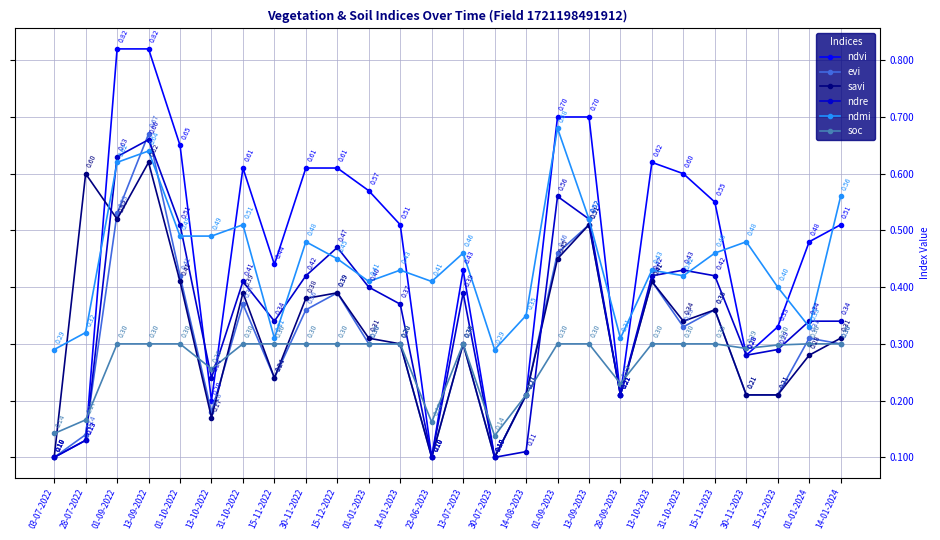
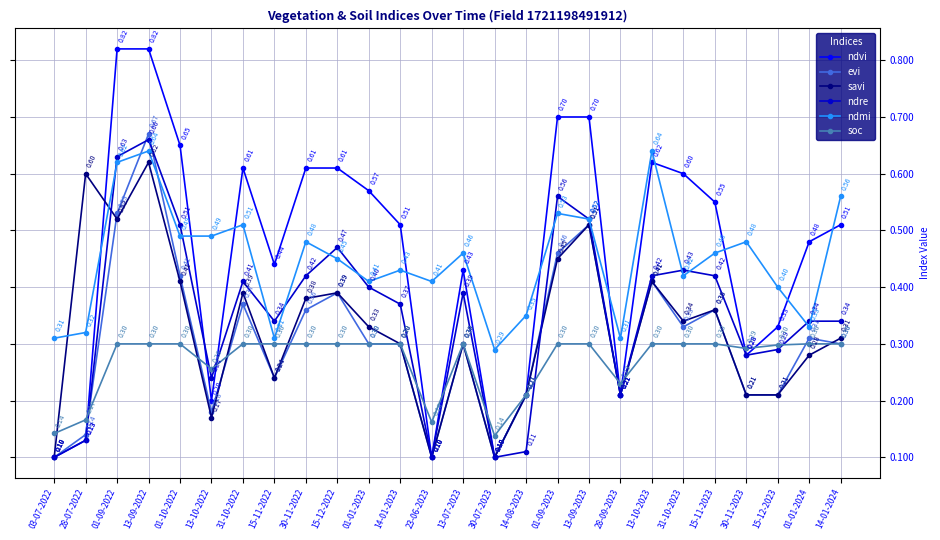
  {
    "savi": {
      "28-07-2022": 0.60,
-     "01-01-2023": 0.31
+     "01-01-2023": 0.33
    },
    "ndmi": {
-     "03-07-2022": 0.29,
+     "03-07-2022": 0.31,
      "28-07-2022": 0.32,
      "13-10-2022": 0.49,
      "31-10-2022": 0.51,
      "30-11-2022": 0.48,
      "14-01-2023": 0.43,
      "23-06-2023": 0.41,
      "13-07-2023": 0.46,
      "30-07-2023": 0.29,
      "14-08-2023": 0.35,
-     "01-09-2023": 0.68,
+     "01-09-2023": 0.53,
      "28-09-2023": 0.31,
-     "13-10-2023": 0.43,
+     "13-10-2023": 0.64,
      "15-11-2023": 0.46,
      "30-11-2023": 0.48,
      "15-12-2023": 0.40,
      "14-01-2024": 0.56
    }
  }
